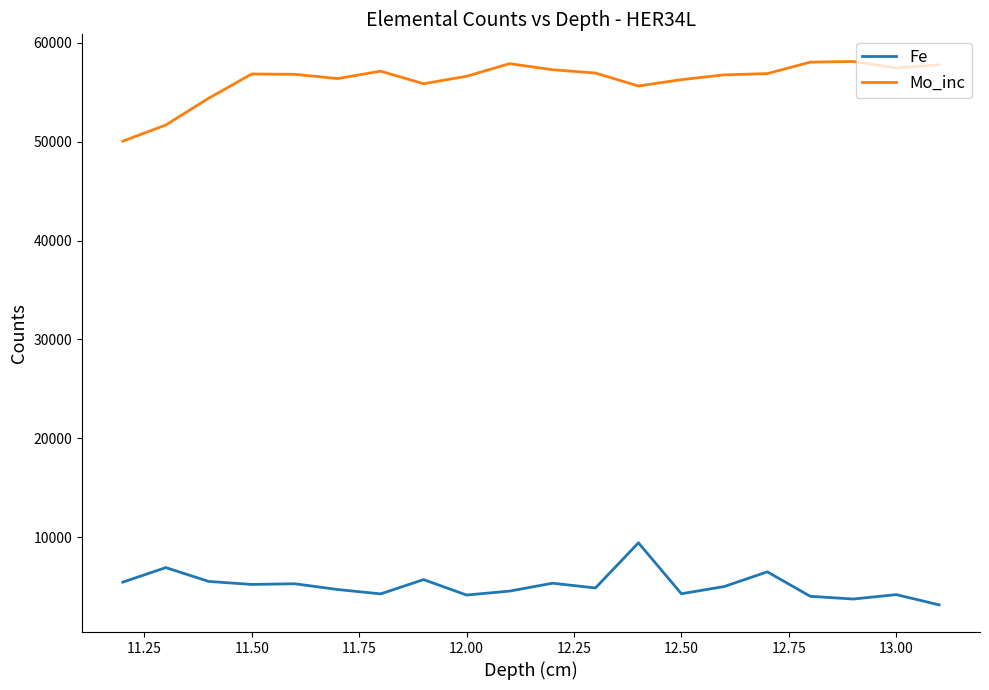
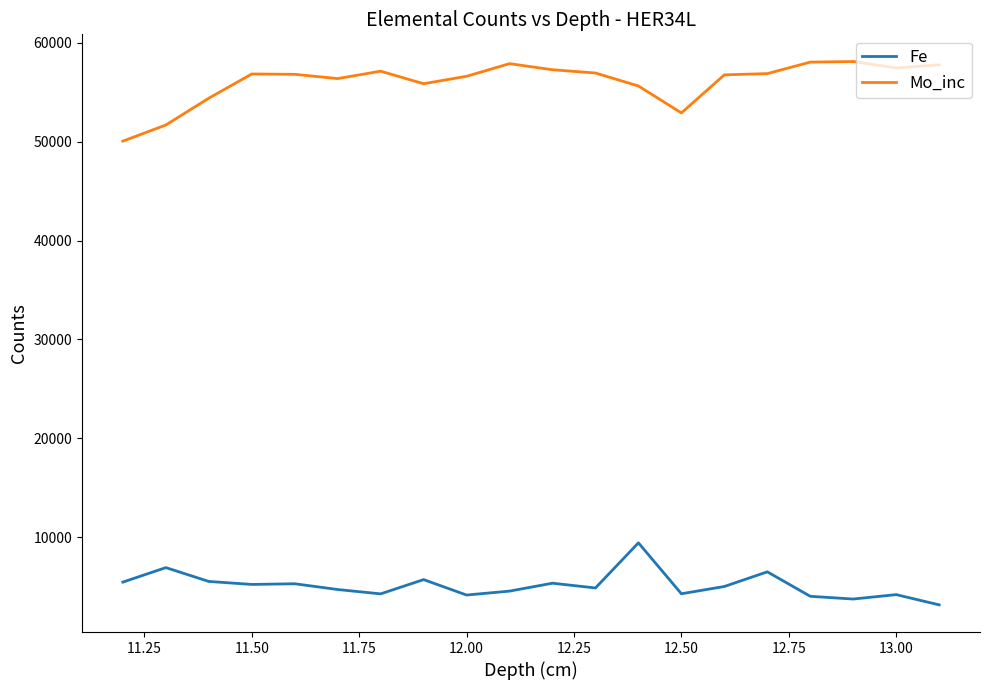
  {
    "Fe": {
      "11.50": 5000,
      "12.00": 4000,
      "12.50": 4000,
      "13.00": 4000
    },
    "Mo_inc": {
      "11.50": 57000,
      "12.00": 57000,
-     "12.50": 56000
+     "12.50": 53000
    }
  }
